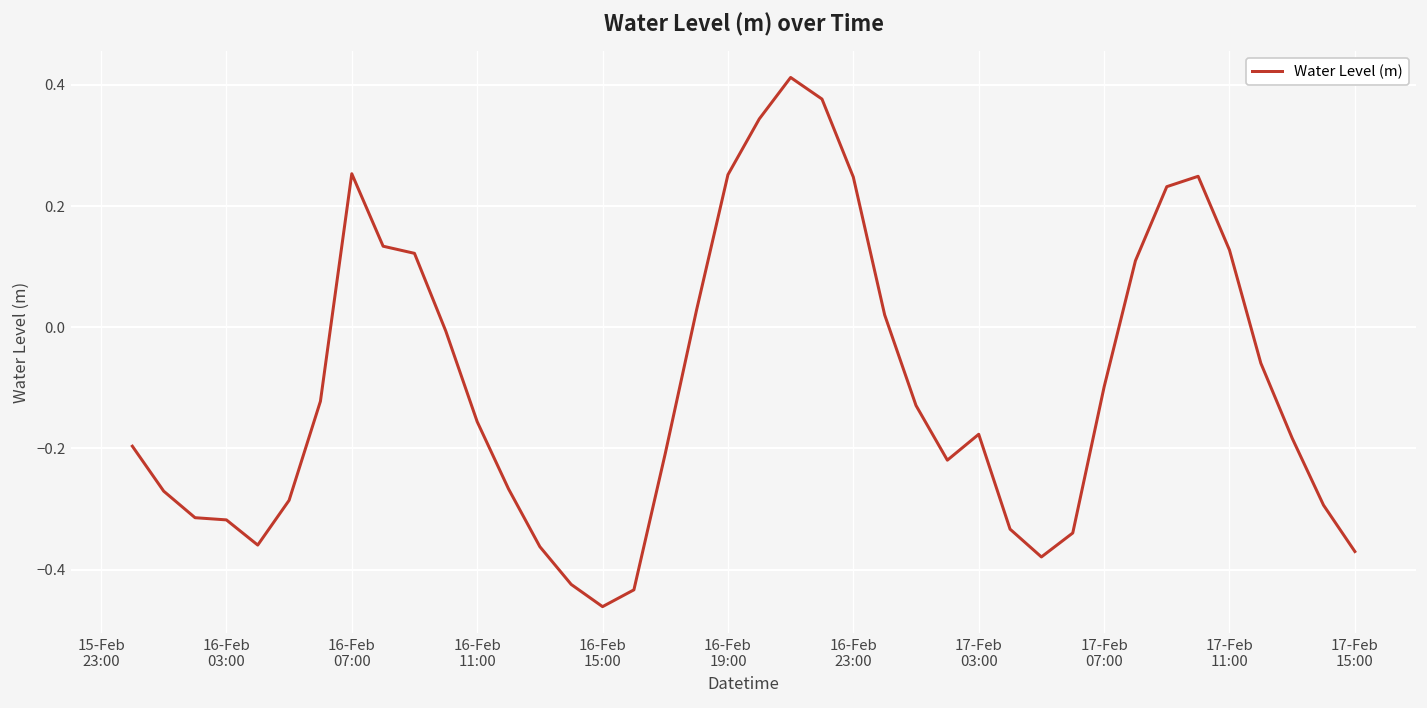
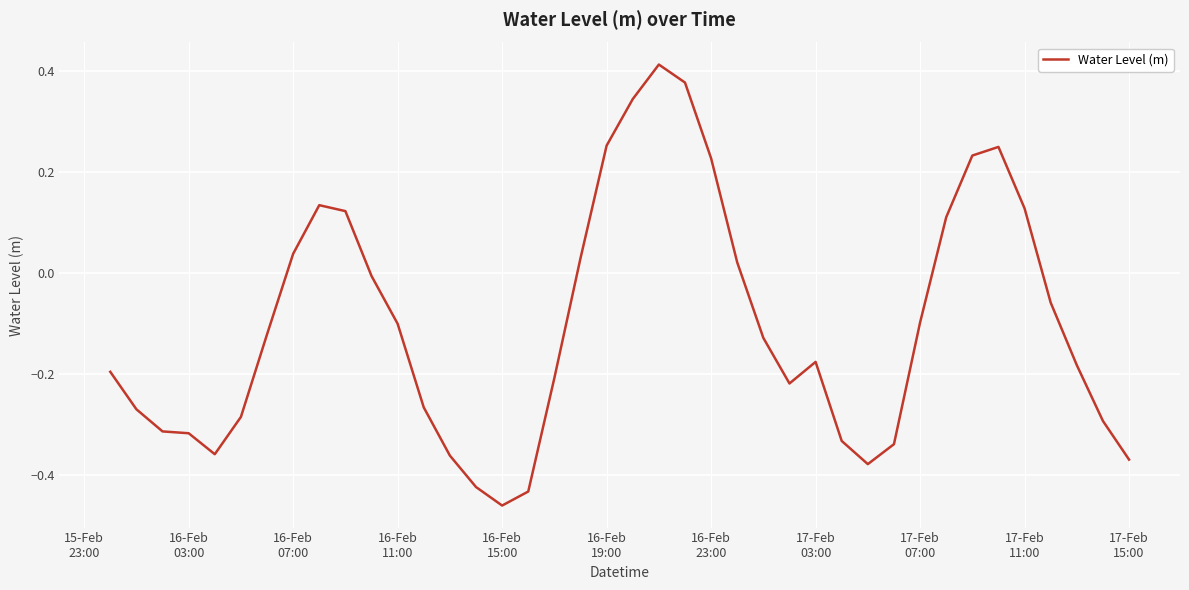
  {
    "16-Feb 03:00": -0.32,
-   "16-Feb 07:00": 0.25,
-   "16-Feb 11:00": -0.16,
+   "16-Feb 07:00": 0.04,
+   "16-Feb 11:00": -0.10,
    "16-Feb 15:00": -0.46,
    "16-Feb 19:00": 0.25,
-   "16-Feb 23:00": 0.25,
+   "16-Feb 23:00": 0.23,
    "17-Feb 03:00": -0.18,
    "17-Feb 07:00": -0.10,
    "17-Feb 11:00": 0.13,
    "17-Feb 15:00": -0.37
  }
